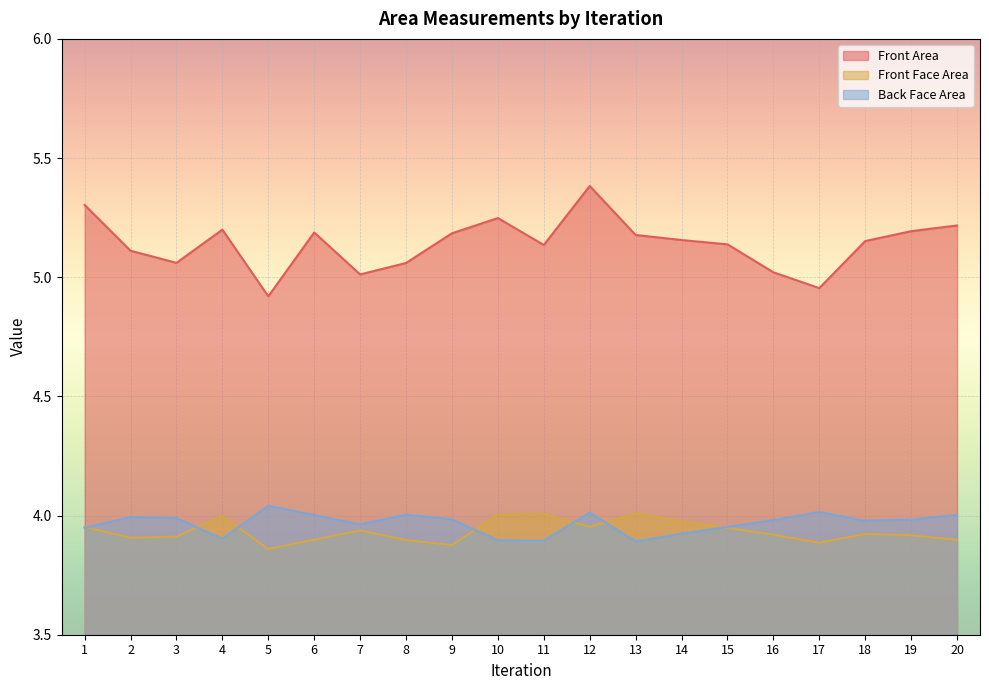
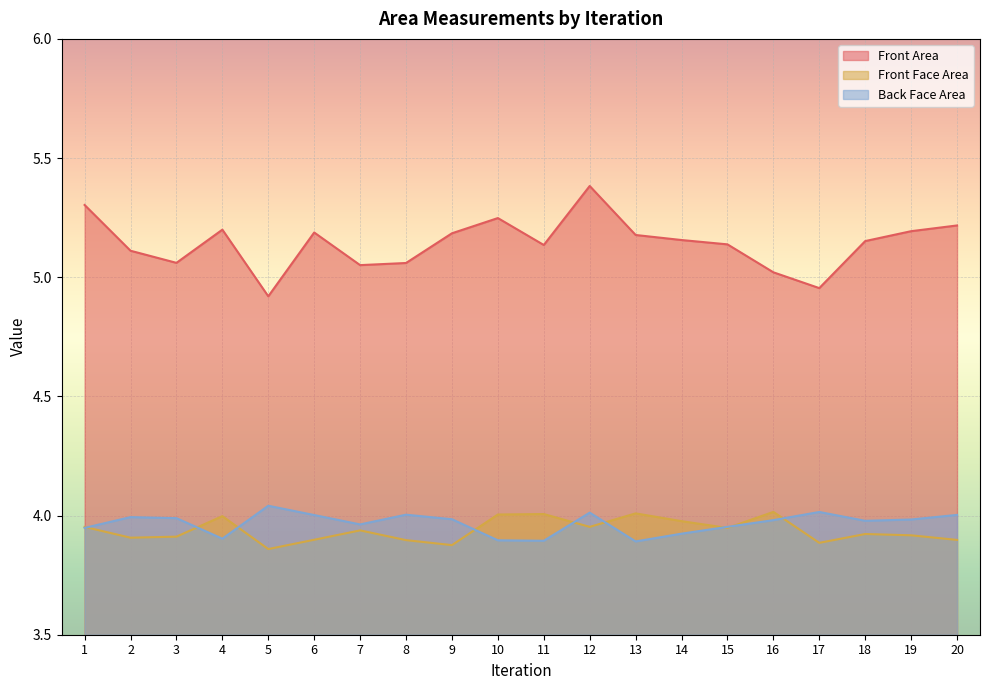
  {
    "Front Area": {
      "1": 5.30,
      "2": 5.11,
      "3": 5.06,
      "4": 5.20,
      "5": 4.92,
      "6": 5.19,
-     "7": 5.01,
+     "7": 5.05,
      "8": 5.06,
      "9": 5.18,
      "10": 5.25,
      "11": 5.14,
      "12": 5.38,
      "13": 5.18,
      "14": 5.16,
      "15": 5.14,
      "16": 5.02,
      "17": 4.95,
      "18": 5.15,
      "19": 5.19,
      "20": 5.22
    },
    "Front Face Area": {
      "2": 3.91,
      "3": 3.91,
      "4": 4.00,
      "5": 3.86,
      "6": 3.90,
      "7": 3.94,
      "8": 3.90,
      "9": 3.88,
      "10": 4.00,
      "11": 4.01,
      "12": 3.95,
      "13": 4.01,
      "14": 3.98,
-     "16": 3.92,
+     "16": 4.02,
      "17": 3.89,
      "18": 3.92,
      "19": 3.92,
      "20": 3.90
    },
    "Back Face Area": {
      "2": 3.99,
      "3": 3.99,
      "4": 3.90,
      "5": 4.04,
      "6": 4.00,
      "7": 3.96,
      "8": 4.00,
      "9": 3.98,
      "10": 3.90,
      "11": 3.89,
      "12": 4.01,
      "13": 3.89,
      "14": 3.92,
      "16": 3.98,
      "17": 4.02,
      "18": 3.98,
      "19": 3.98,
      "20": 4.00
    }
  }
